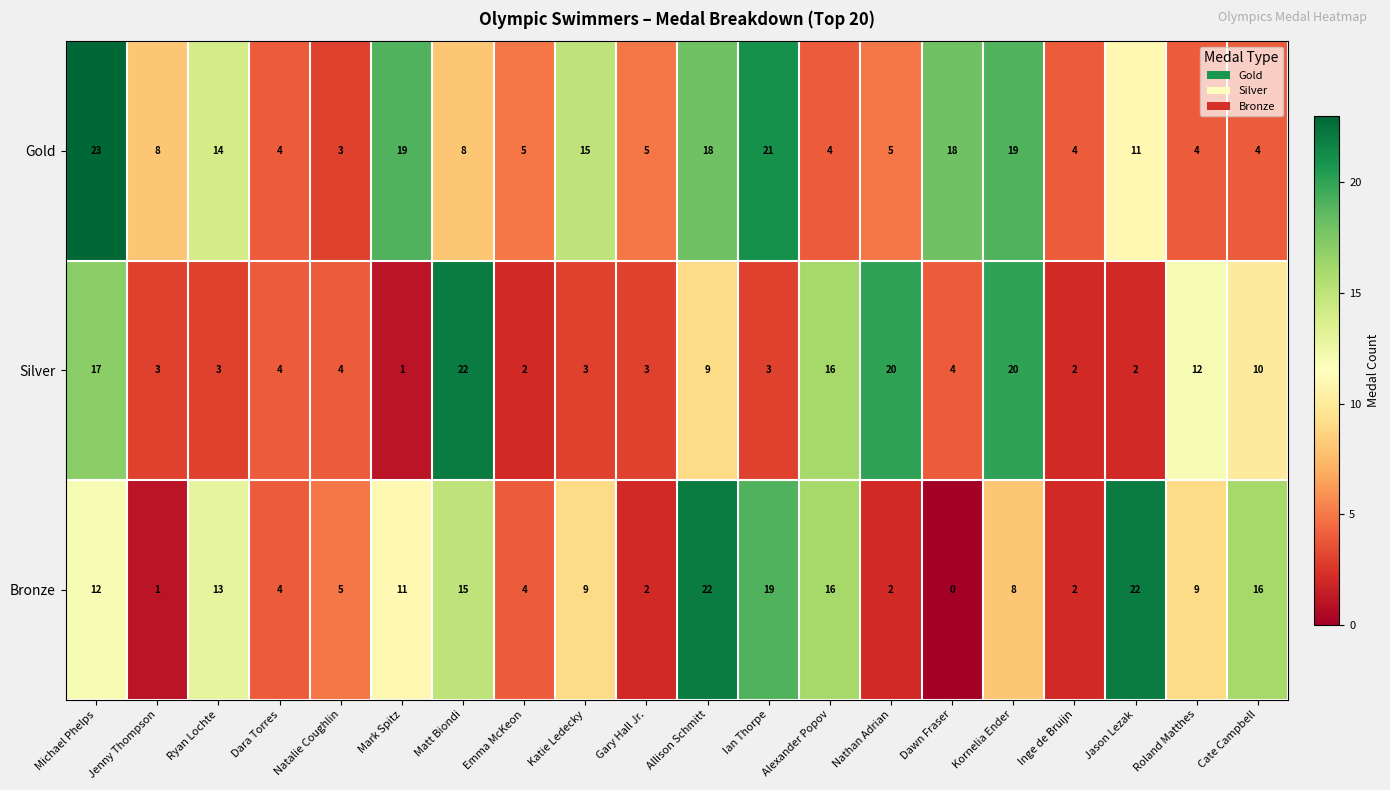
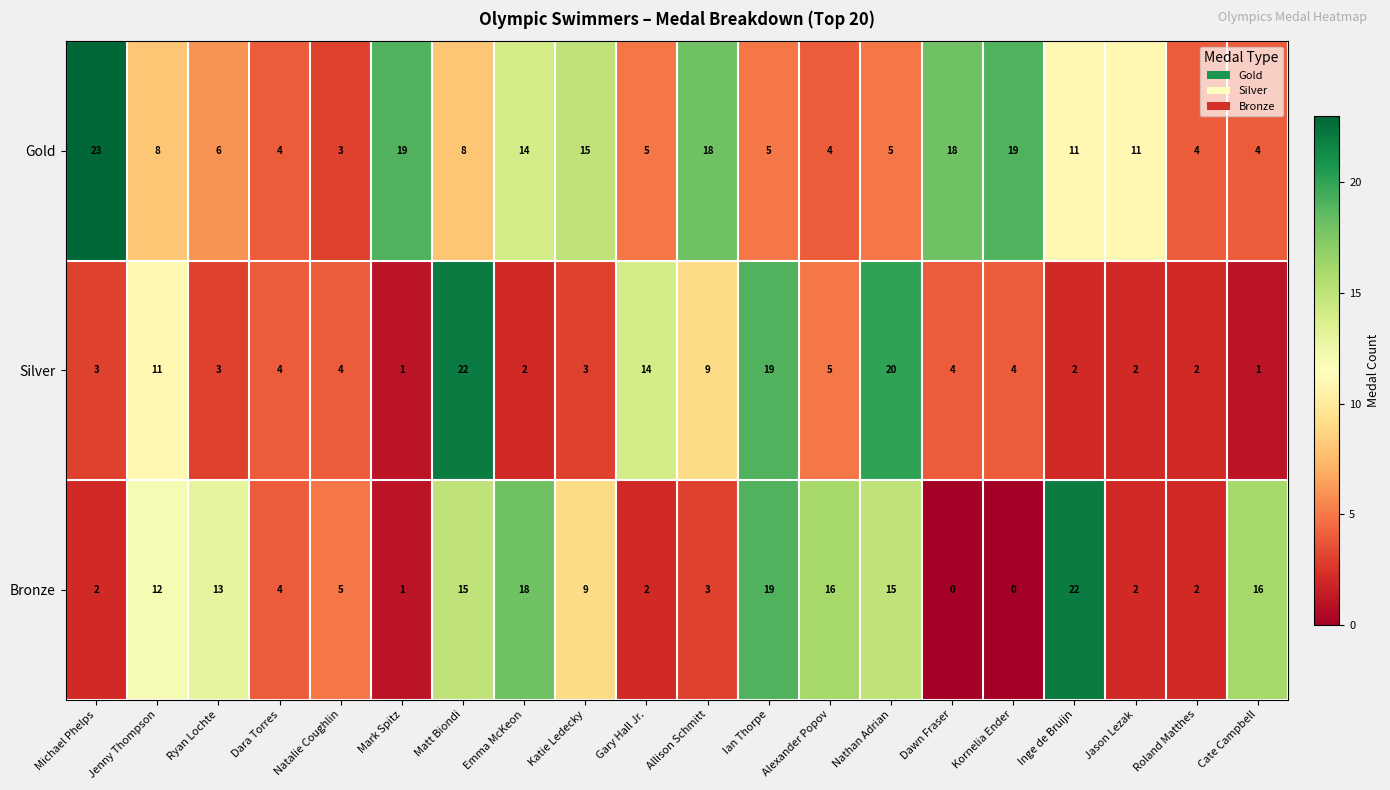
  {
    "Gold": {
      "Michael Phelps": 23,
      "Jenny Thompson": 8,
-     "Ryan Lochte": 14,
+     "Ryan Lochte": 6,
      "Dara Torres": 4,
      "Natalie Coughlin": 3,
      "Mark Spitz": 19,
      "Matt Biondi": 8,
-     "Emma McKeon": 5,
+     "Emma McKeon": 14,
      "Katie Ledecky": 15,
      "Gary Hall Jr.": 5,
      "Allison Schmitt": 18,
-     "Ian Thorpe": 21,
+     "Ian Thorpe": 5,
      "Alexander Popov": 4,
      "Nathan Adrian": 5,
      "Dawn Fraser": 18,
      "Kornelia Ender": 19,
-     "Inge de Bruijn": 4,
+     "Inge de Bruijn": 11,
      "Jason Lezak": 11,
      "Roland Matthes": 4,
      "Cate Campbell": 4
    },
    "Silver": {
-     "Michael Phelps": 17,
-     "Jenny Thompson": 3,
+     "Michael Phelps": 3,
+     "Jenny Thompson": 11,
      "Ryan Lochte": 3,
      "Dara Torres": 4,
      "Natalie Coughlin": 4,
      "Mark Spitz": 1,
      "Matt Biondi": 22,
      "Emma McKeon": 2,
      "Katie Ledecky": 3,
-     "Gary Hall Jr.": 3,
+     "Gary Hall Jr.": 14,
      "Allison Schmitt": 9,
-     "Ian Thorpe": 3,
-     "Alexander Popov": 16,
+     "Ian Thorpe": 19,
+     "Alexander Popov": 5,
      "Nathan Adrian": 20,
      "Dawn Fraser": 4,
-     "Kornelia Ender": 20,
+     "Kornelia Ender": 4,
      "Inge de Bruijn": 2,
      "Jason Lezak": 2,
-     "Roland Matthes": 12,
-     "Cate Campbell": 10
+     "Roland Matthes": 2,
+     "Cate Campbell": 1
    },
    "Bronze": {
-     "Michael Phelps": 12,
-     "Jenny Thompson": 1,
+     "Michael Phelps": 2,
+     "Jenny Thompson": 12,
      "Ryan Lochte": 13,
      "Dara Torres": 4,
      "Natalie Coughlin": 5,
-     "Mark Spitz": 11,
+     "Mark Spitz": 1,
      "Matt Biondi": 15,
-     "Emma McKeon": 4,
+     "Emma McKeon": 18,
      "Katie Ledecky": 9,
      "Gary Hall Jr.": 2,
-     "Allison Schmitt": 22,
+     "Allison Schmitt": 3,
      "Ian Thorpe": 19,
      "Alexander Popov": 16,
-     "Nathan Adrian": 2,
+     "Nathan Adrian": 15,
      "Dawn Fraser": 0,
-     "Kornelia Ender": 8,
-     "Inge de Bruijn": 2,
-     "Jason Lezak": 22,
-     "Roland Matthes": 9,
+     "Kornelia Ender": 0,
+     "Inge de Bruijn": 22,
+     "Jason Lezak": 2,
+     "Roland Matthes": 2,
      "Cate Campbell": 16
    }
  }
